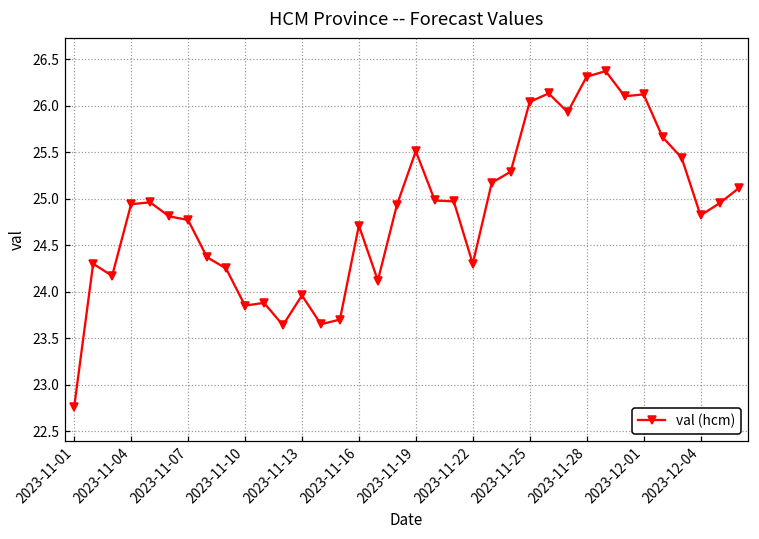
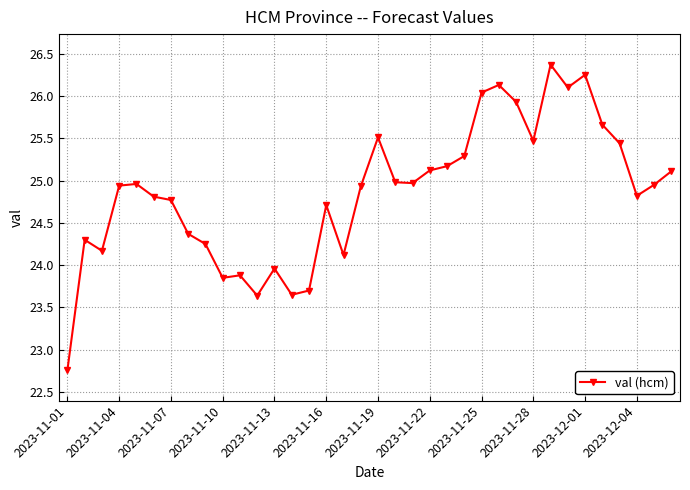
  {
    "2023-11-01": 22.8,
    "2023-11-04": 24.9,
    "2023-11-07": 24.8,
    "2023-11-10": 23.9,
    "2023-11-13": 24.0,
    "2023-11-16": 24.7,
    "2023-11-19": 25.5,
-   "2023-11-22": 24.3,
+   "2023-11-22": 25.1,
    "2023-11-25": 26.0,
-   "2023-11-28": 26.3,
-   "2023-12-01": 26.1,
+   "2023-11-28": 25.5,
+   "2023-12-01": 26.3,
    "2023-12-04": 24.8
  }
